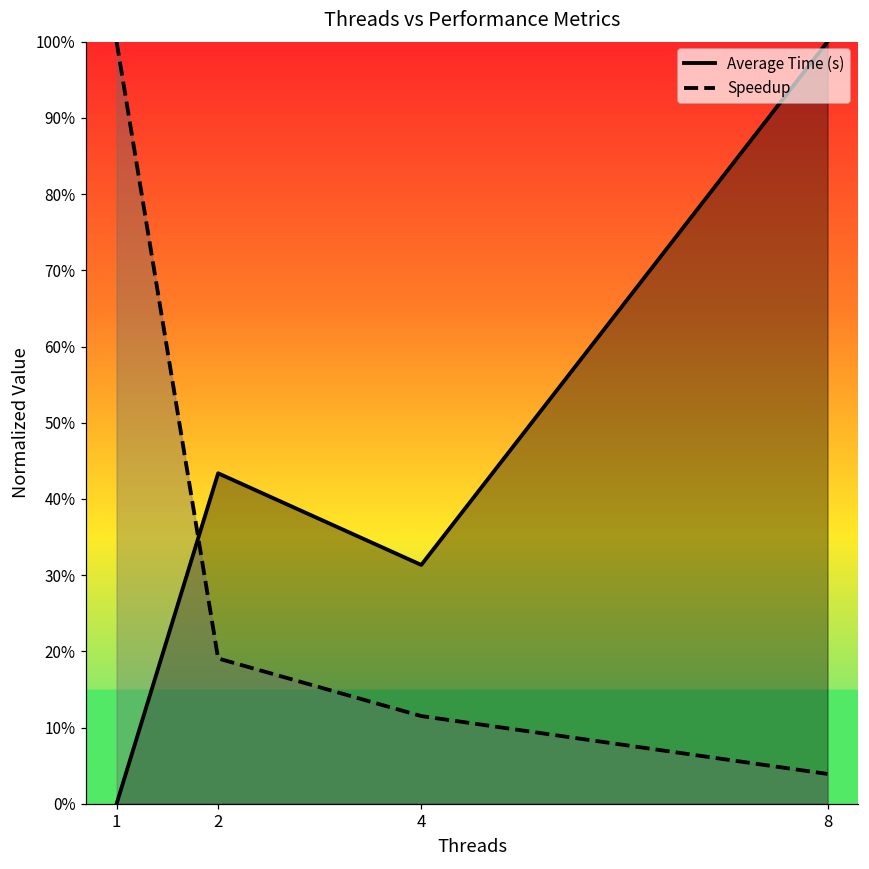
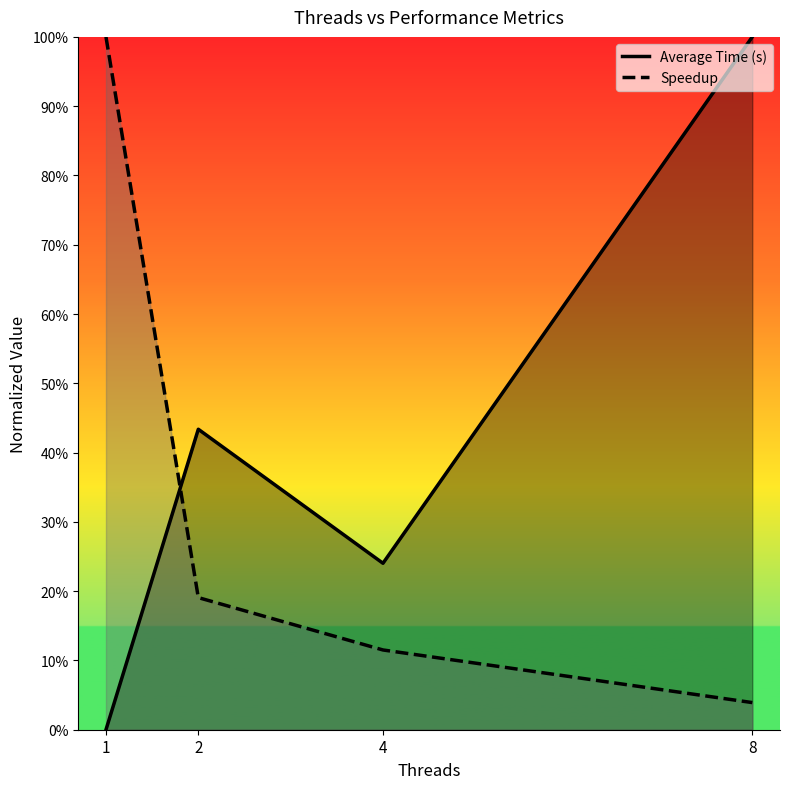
  {
    "Average Time (s)": {
      "1": "0%",
      "2": "43%",
-     "4": "31%",
+     "4": "24%",
      "8": "100%"
    }
  }
